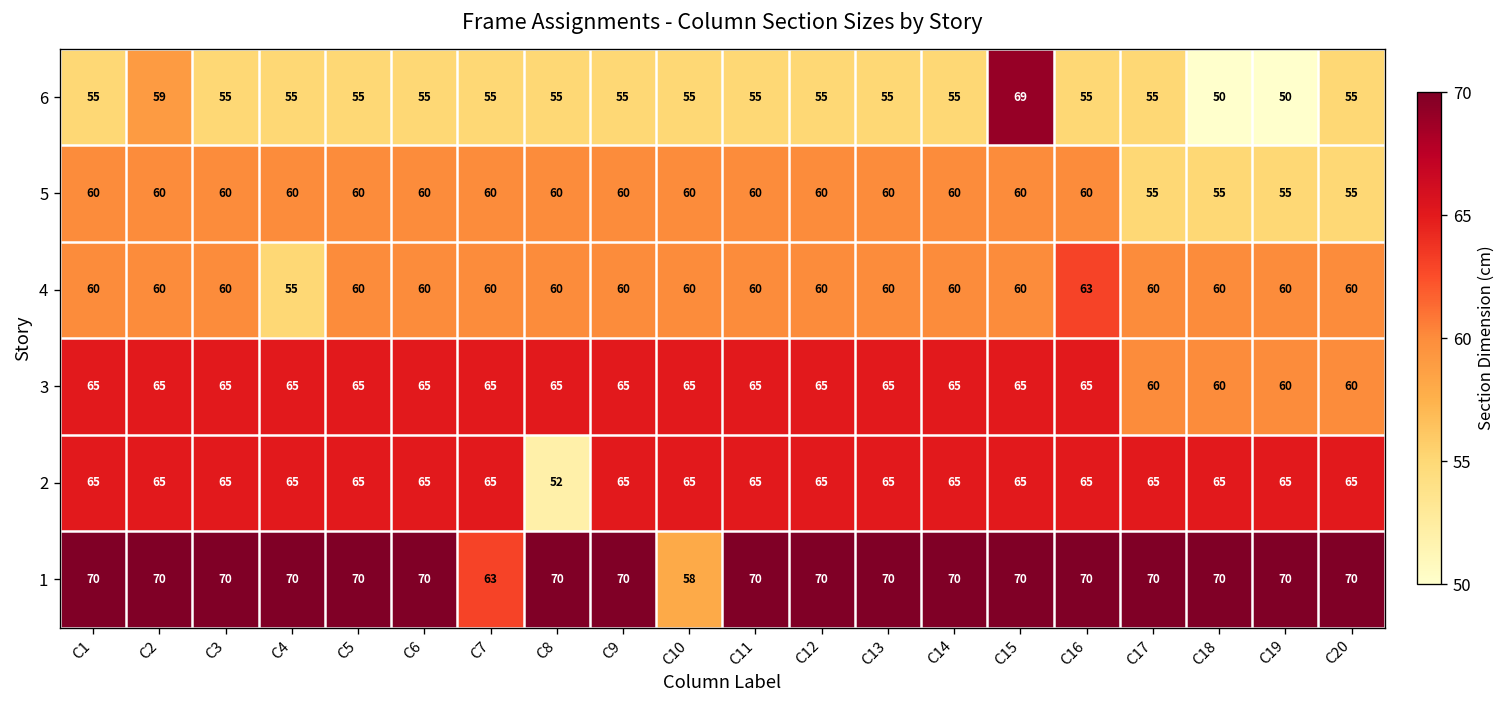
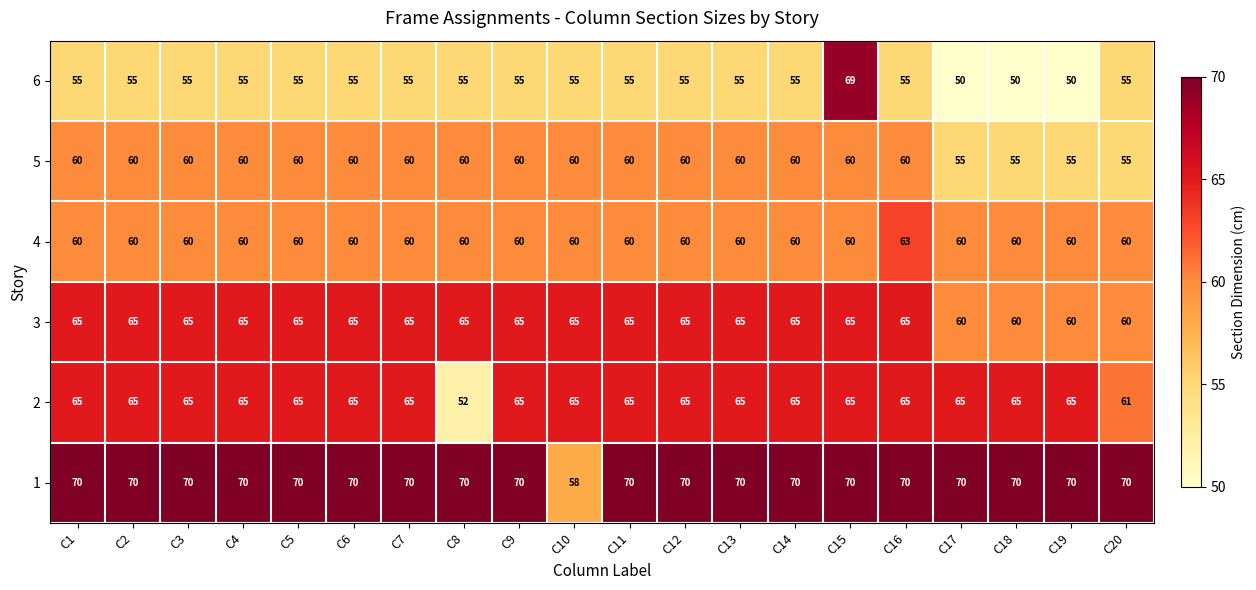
  {
    "6": {
      "C1": 55,
-     "C2": 59,
+     "C2": 55,
      "C3": 55,
      "C4": 55,
      "C5": 55,
      "C6": 55,
      "C7": 55,
      "C8": 55,
      "C9": 55,
      "C10": 55,
      "C11": 55,
      "C12": 55,
      "C13": 55,
      "C14": 55,
      "C15": 69,
      "C16": 55,
-     "C17": 55,
+     "C17": 50,
      "C18": 50,
      "C19": 50,
      "C20": 55
    },
    "5": {
      "C1": 60,
      "C2": 60,
      "C3": 60,
      "C4": 60,
      "C5": 60,
      "C6": 60,
      "C7": 60,
      "C8": 60,
      "C9": 60,
      "C10": 60,
      "C11": 60,
      "C12": 60,
      "C13": 60,
      "C14": 60,
      "C15": 60,
      "C16": 60,
      "C17": 55,
      "C18": 55,
      "C19": 55,
      "C20": 55
    },
    "4": {
      "C1": 60,
      "C2": 60,
      "C3": 60,
-     "C4": 55,
+     "C4": 60,
      "C5": 60,
      "C6": 60,
      "C7": 60,
      "C8": 60,
      "C9": 60,
      "C10": 60,
      "C11": 60,
      "C12": 60,
      "C13": 60,
      "C14": 60,
      "C15": 60,
      "C16": 63,
      "C17": 60,
      "C18": 60,
      "C19": 60,
      "C20": 60
    },
    "3": {
      "C1": 65,
      "C2": 65,
      "C3": 65,
      "C4": 65,
      "C5": 65,
      "C6": 65,
      "C7": 65,
      "C8": 65,
      "C9": 65,
      "C10": 65,
      "C11": 65,
      "C12": 65,
      "C13": 65,
      "C14": 65,
      "C15": 65,
      "C16": 65,
      "C17": 60,
      "C18": 60,
      "C19": 60,
      "C20": 60
    },
    "2": {
      "C1": 65,
      "C2": 65,
      "C3": 65,
      "C4": 65,
      "C5": 65,
      "C6": 65,
      "C7": 65,
      "C8": 52,
      "C9": 65,
      "C10": 65,
      "C11": 65,
      "C12": 65,
      "C13": 65,
      "C14": 65,
      "C15": 65,
      "C16": 65,
      "C17": 65,
      "C18": 65,
      "C19": 65,
-     "C20": 65
+     "C20": 61
    },
    "1": {
      "C1": 70,
      "C2": 70,
      "C3": 70,
      "C4": 70,
      "C5": 70,
      "C6": 70,
-     "C7": 63,
+     "C7": 70,
      "C8": 70,
      "C9": 70,
      "C10": 58,
      "C11": 70,
      "C12": 70,
      "C13": 70,
      "C14": 70,
      "C15": 70,
      "C16": 70,
      "C17": 70,
      "C18": 70,
      "C19": 70,
      "C20": 70
    }
  }
